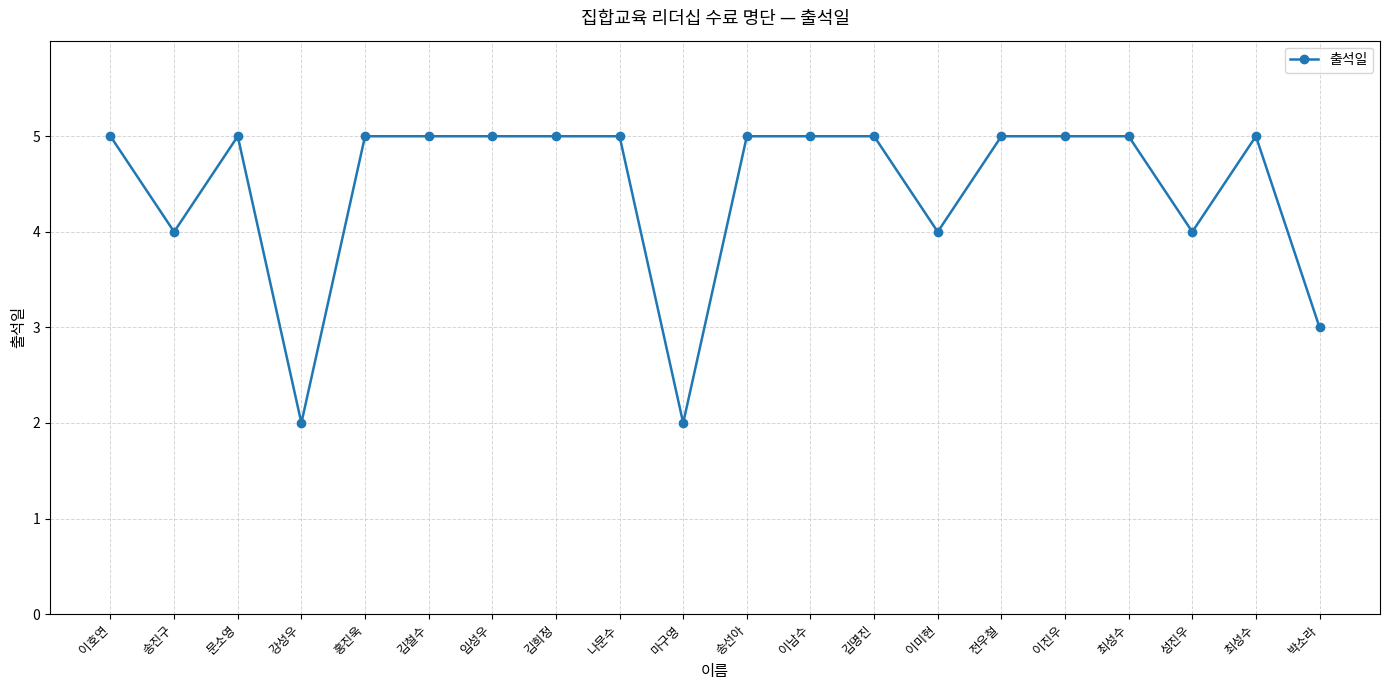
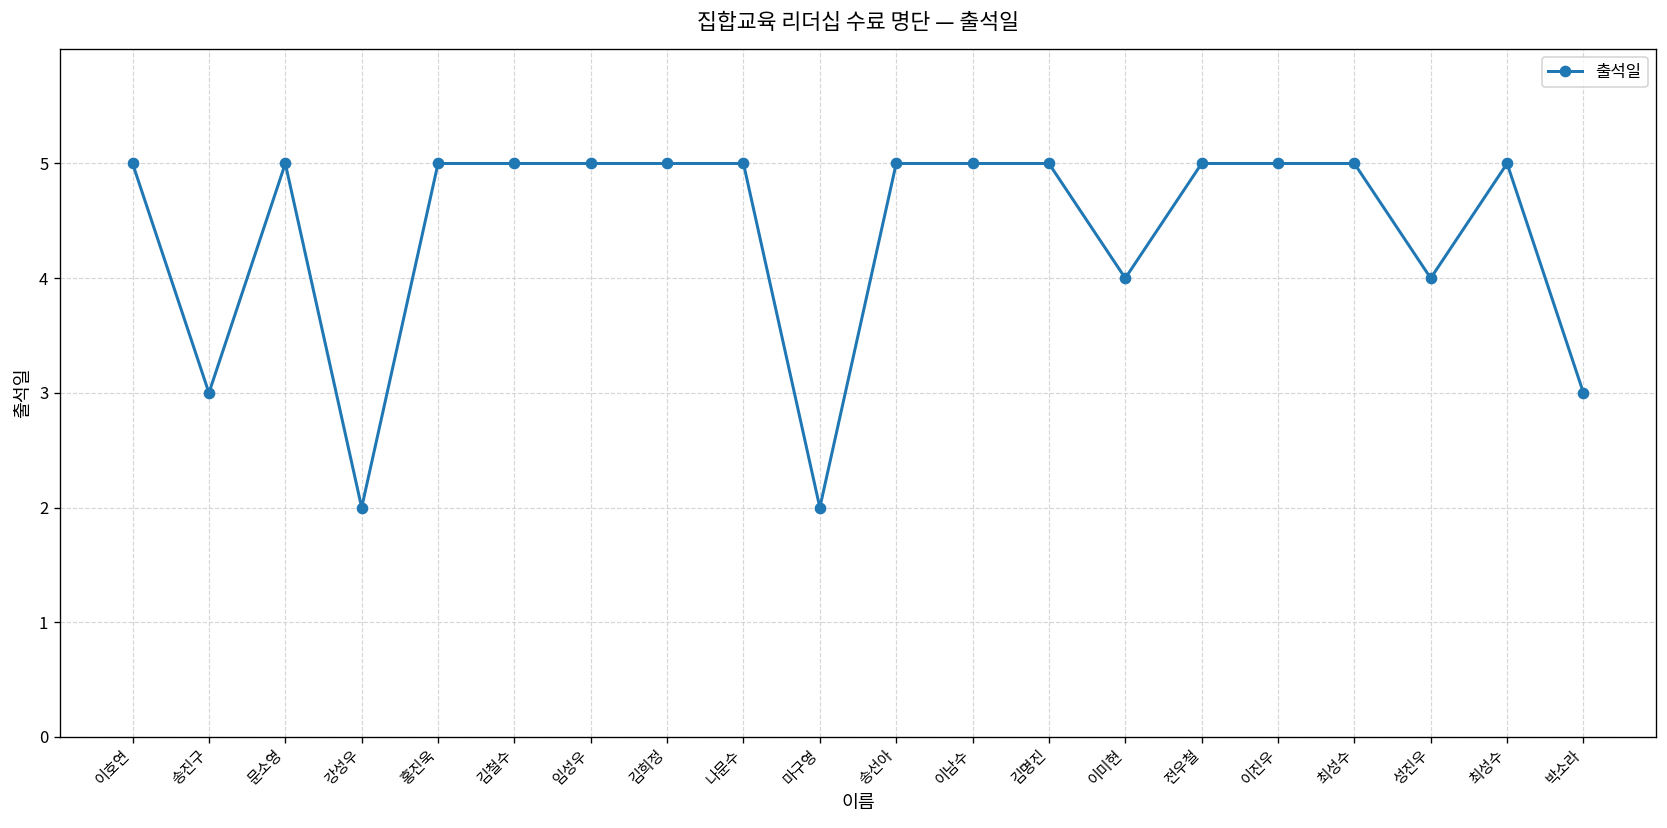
  {
    "이호연": 5,
-   "송진구": 4,
+   "송진구": 3,
    "문소영": 5,
    "강성우": 2,
    "홍진욱": 5,
    "김철수": 5,
    "임성우": 5,
    "김희정": 5,
    "나문수": 5,
    "마구영": 2,
    "송선아": 5,
    "이남수": 5,
    "김명진": 5,
    "이미현": 4,
    "전우철": 5,
    "이진우": 5,
    "성진우": 4,
    "박소라": 3
  }
